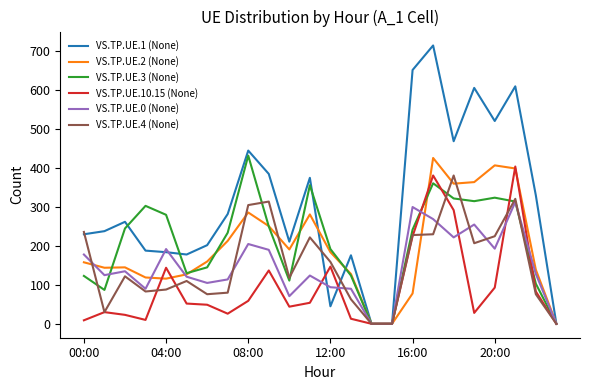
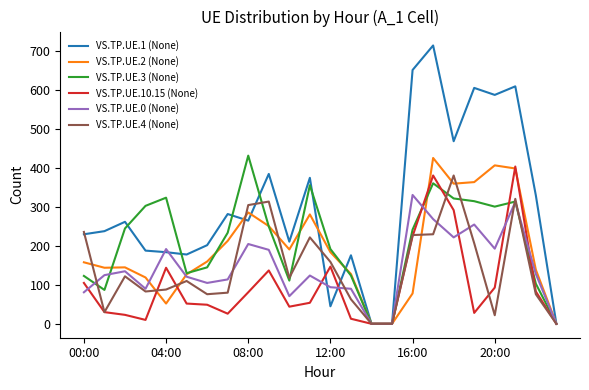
  {
    "VS.TP.UE.1 (None)": {
      "04:00": 180,
-     "08:00": 450,
+     "08:00": 270,
      "12:00": 50,
      "16:00": 650,
-     "20:00": 520
+     "20:00": 590
    },
    "VS.TP.UE.2 (None)": {
      "00:00": 160,
-     "04:00": 120,
+     "04:00": 50,
      "08:00": 290,
      "12:00": 180,
      "16:00": 80,
      "20:00": 410
    },
    "VS.TP.UE.3 (None)": {
      "00:00": 120,
-     "04:00": 280,
+     "04:00": 320,
      "08:00": 430,
      "12:00": 190,
      "16:00": 240,
-     "20:00": 320
+     "20:00": 300
    },
    "VS.TP.UE.10.15 (None)": {
-     "00:00": 10,
+     "00:00": 110,
      "04:00": 140,
-     "08:00": 60,
+     "08:00": 80,
      "12:00": 150,
      "20:00": 90
    },
    "VS.TP.UE.0 (None)": {
-     "00:00": 180,
+     "00:00": 80,
      "04:00": 190,
      "08:00": 210,
      "12:00": 90,
-     "16:00": 300,
+     "16:00": 330,
      "20:00": 190
    },
    "VS.TP.UE.4 (None)": {
      "04:00": 90,
      "08:00": 310,
      "12:00": 160,
-     "20:00": 230
+     "20:00": 20
    }
  }
